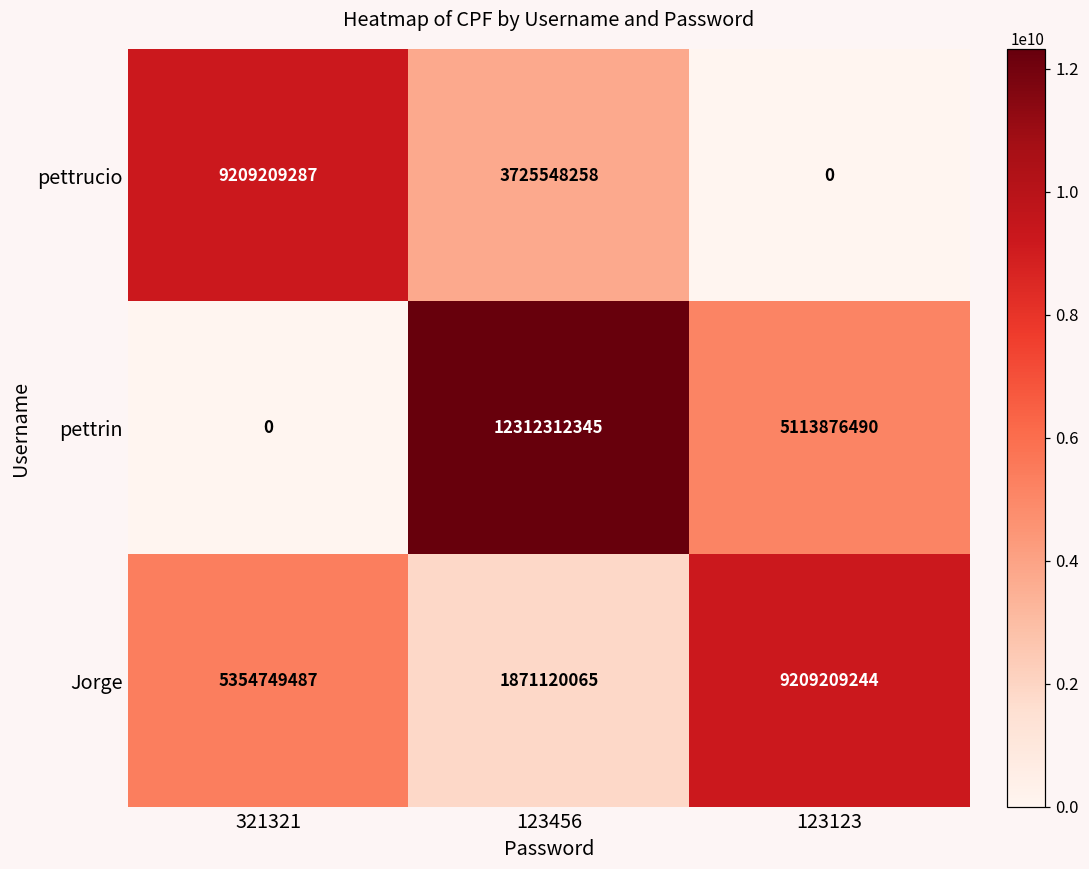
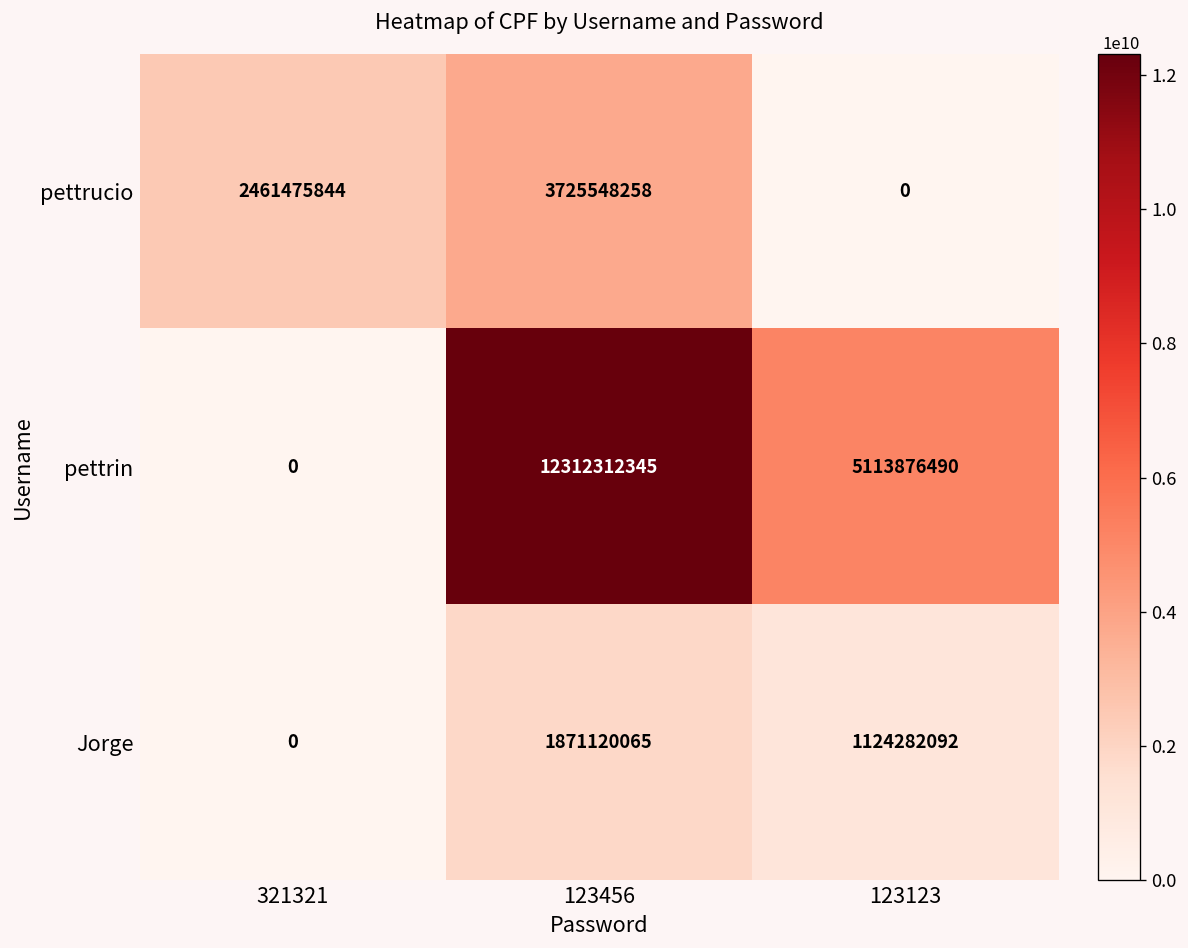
  {
    "pettrucio": {
-     "321321": 9209209287,
+     "321321": 2461475844,
      "123456": 3725548258,
      "123123": 0
    },
    "pettrin": {
      "321321": 0,
      "123456": 12312312345,
      "123123": 5113876490
    },
    "Jorge": {
-     "321321": 5354749487,
+     "321321": 0,
      "123456": 1871120065,
-     "123123": 9209209244
+     "123123": 1124282092
    }
  }
